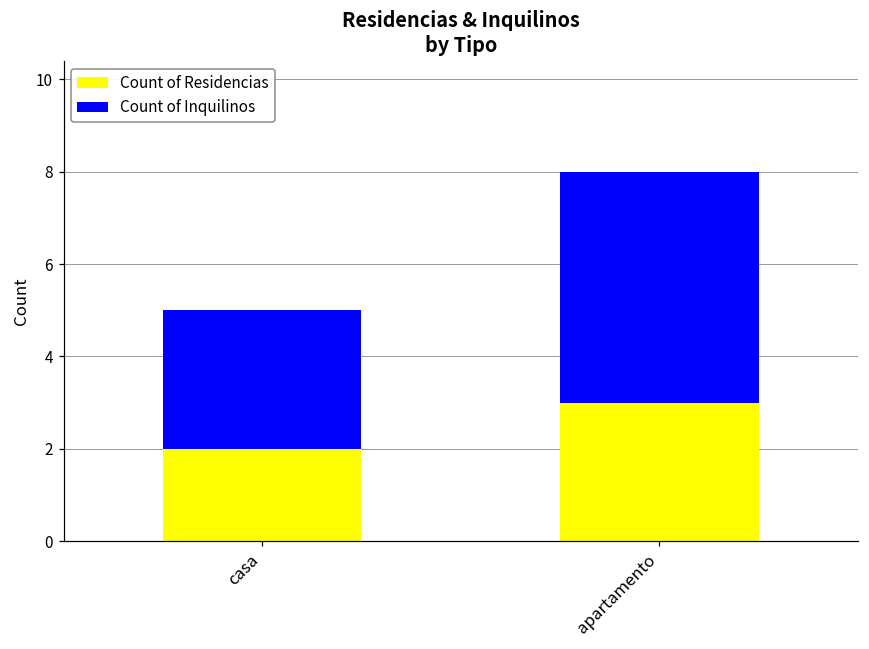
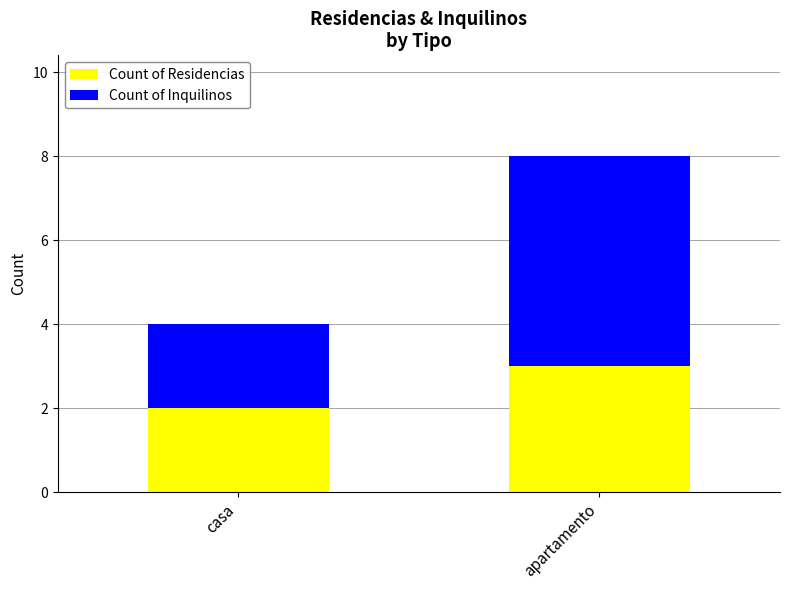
  {
    "Count of Residencias": {
      "casa": 2,
      "apartamento": 3
    },
    "Count of Inquilinos": {
-     "casa": 3,
+     "casa": 2,
      "apartamento": 5
    }
  }
